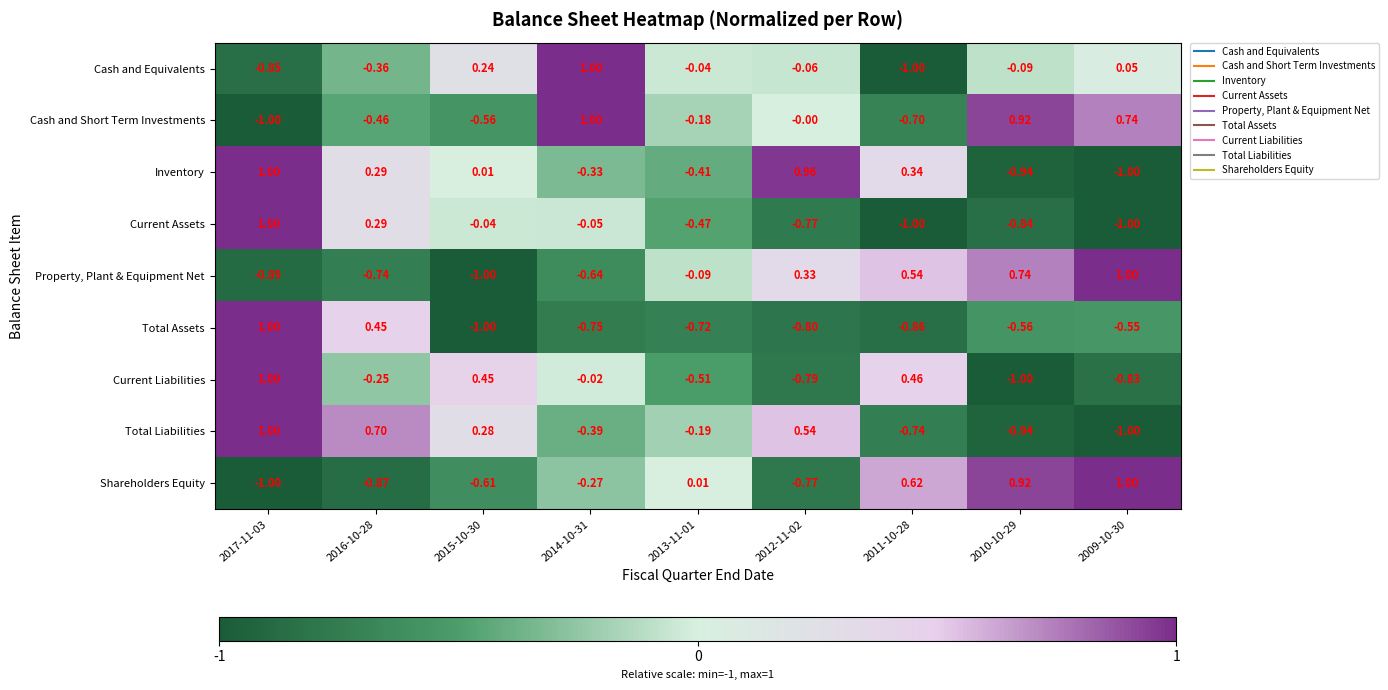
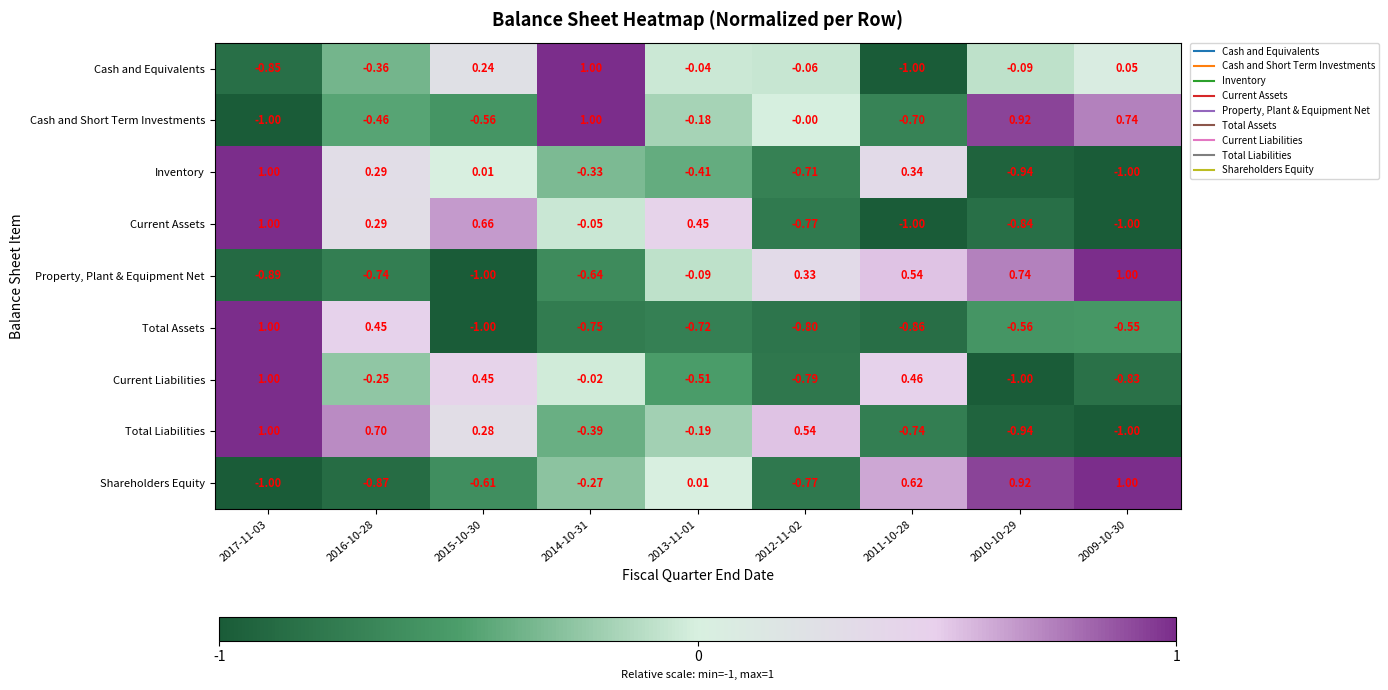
  {
    "Cash and Equivalents": {
      "2017-11-03": -0.85,
      "2016-10-28": -0.36,
      "2015-10-30": 0.24,
      "2014-10-31": 1.00,
      "2013-11-01": -0.04,
      "2012-11-02": -0.06,
      "2011-10-28": -1.00,
      "2010-10-29": -0.09,
      "2009-10-30": 0.05
    },
    "Cash and Short Term Investments": {
      "2017-11-03": -1.00,
      "2016-10-28": -0.46,
      "2015-10-30": -0.56,
      "2014-10-31": 1.00,
      "2013-11-01": -0.18,
      "2012-11-02": -0.00,
      "2011-10-28": -0.70,
      "2010-10-29": 0.92,
      "2009-10-30": 0.74
    },
    "Inventory": {
      "2017-11-03": 1.00,
      "2016-10-28": 0.29,
      "2015-10-30": 0.01,
      "2014-10-31": -0.33,
      "2013-11-01": -0.41,
-     "2012-11-02": 0.96,
+     "2012-11-02": -0.71,
      "2011-10-28": 0.34,
      "2010-10-29": -0.94,
      "2009-10-30": -1.00
    },
    "Current Assets": {
      "2017-11-03": 1.00,
      "2016-10-28": 0.29,
-     "2015-10-30": -0.04,
+     "2015-10-30": 0.66,
      "2014-10-31": -0.05,
-     "2013-11-01": -0.47,
+     "2013-11-01": 0.45,
      "2012-11-02": -0.77,
      "2011-10-28": -1.00,
      "2010-10-29": -0.84,
      "2009-10-30": -1.00
    },
    "Property, Plant & Equipment Net": {
      "2017-11-03": -0.89,
      "2016-10-28": -0.74,
      "2015-10-30": -1.00,
      "2014-10-31": -0.64,
      "2013-11-01": -0.09,
      "2012-11-02": 0.33,
      "2011-10-28": 0.54,
      "2010-10-29": 0.74,
      "2009-10-30": 1.00
    },
    "Total Assets": {
      "2017-11-03": 1.00,
      "2016-10-28": 0.45,
      "2015-10-30": -1.00,
      "2014-10-31": -0.75,
      "2013-11-01": -0.72,
      "2012-11-02": -0.80,
      "2011-10-28": -0.86,
      "2010-10-29": -0.56,
      "2009-10-30": -0.55
    },
    "Current Liabilities": {
      "2017-11-03": 1.00,
      "2016-10-28": -0.25,
      "2015-10-30": 0.45,
      "2014-10-31": -0.02,
      "2013-11-01": -0.51,
      "2012-11-02": -0.79,
      "2011-10-28": 0.46,
      "2010-10-29": -1.00,
      "2009-10-30": -0.83
    },
    "Total Liabilities": {
      "2017-11-03": 1.00,
      "2016-10-28": 0.70,
      "2015-10-30": 0.28,
      "2014-10-31": -0.39,
      "2013-11-01": -0.19,
      "2012-11-02": 0.54,
      "2011-10-28": -0.74,
      "2010-10-29": -0.94,
      "2009-10-30": -1.00
    },
    "Shareholders Equity": {
      "2017-11-03": -1.00,
      "2016-10-28": -0.87,
      "2015-10-30": -0.61,
      "2014-10-31": -0.27,
      "2013-11-01": 0.01,
      "2012-11-02": -0.77,
      "2011-10-28": 0.62,
      "2010-10-29": 0.92,
      "2009-10-30": 1.00
    }
  }
